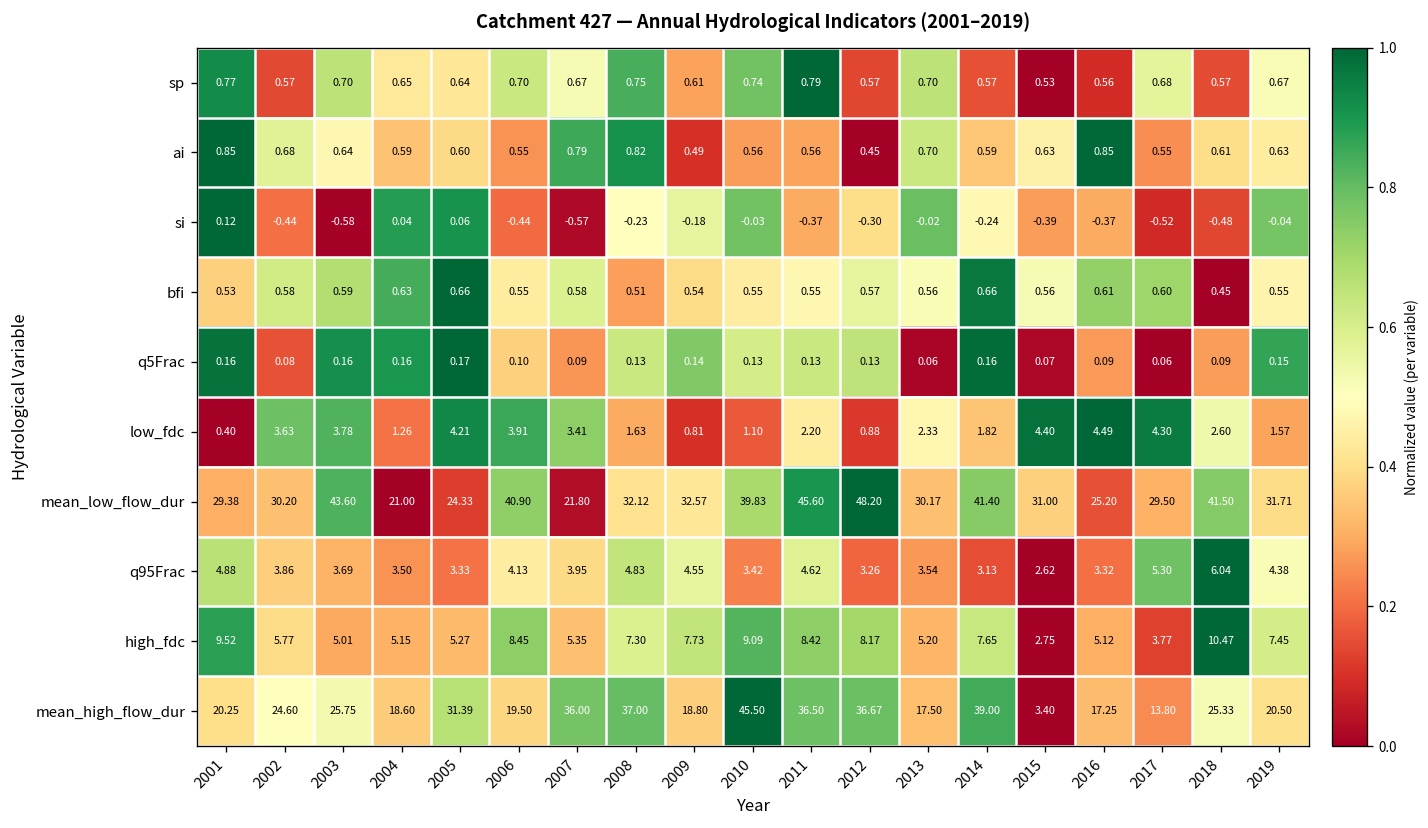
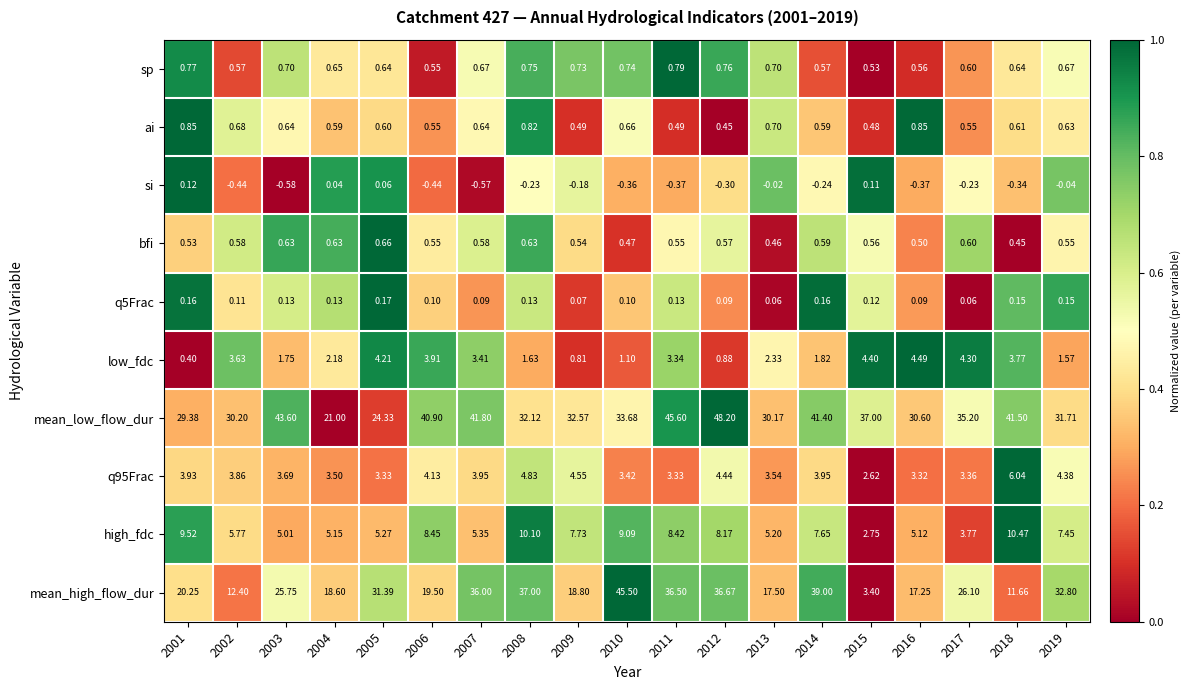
  {
    "sp": {
      "2001": 0.77,
      "2002": 0.57,
      "2003": 0.70,
      "2004": 0.65,
      "2005": 0.64,
-     "2006": 0.70,
+     "2006": 0.55,
      "2007": 0.67,
      "2008": 0.75,
-     "2009": 0.61,
+     "2009": 0.73,
      "2010": 0.74,
      "2011": 0.79,
-     "2012": 0.57,
+     "2012": 0.76,
      "2013": 0.70,
      "2014": 0.57,
      "2015": 0.53,
      "2016": 0.56,
-     "2017": 0.68,
-     "2018": 0.57,
+     "2017": 0.60,
+     "2018": 0.64,
      "2019": 0.67
    },
    "ai": {
      "2001": 0.85,
      "2002": 0.68,
      "2003": 0.64,
      "2004": 0.59,
      "2005": 0.60,
      "2006": 0.55,
-     "2007": 0.79,
+     "2007": 0.64,
      "2008": 0.82,
      "2009": 0.49,
-     "2010": 0.56,
-     "2011": 0.56,
+     "2010": 0.66,
+     "2011": 0.49,
      "2012": 0.45,
      "2013": 0.70,
      "2014": 0.59,
-     "2015": 0.63,
+     "2015": 0.48,
      "2016": 0.85,
      "2017": 0.55,
      "2018": 0.61,
      "2019": 0.63
    },
    "si": {
      "2001": 0.12,
      "2002": -0.44,
      "2003": -0.58,
      "2004": 0.04,
      "2005": 0.06,
      "2006": -0.44,
      "2007": -0.57,
      "2008": -0.23,
      "2009": -0.18,
-     "2010": -0.03,
+     "2010": -0.36,
      "2011": -0.37,
      "2012": -0.30,
      "2013": -0.02,
      "2014": -0.24,
-     "2015": -0.39,
+     "2015": 0.11,
      "2016": -0.37,
-     "2017": -0.52,
-     "2018": -0.48,
+     "2017": -0.23,
+     "2018": -0.34,
      "2019": -0.04
    },
    "bfi": {
      "2001": 0.53,
      "2002": 0.58,
-     "2003": 0.59,
+     "2003": 0.63,
      "2004": 0.63,
      "2005": 0.66,
      "2006": 0.55,
      "2007": 0.58,
-     "2008": 0.51,
+     "2008": 0.63,
      "2009": 0.54,
-     "2010": 0.55,
+     "2010": 0.47,
      "2011": 0.55,
      "2012": 0.57,
-     "2013": 0.56,
-     "2014": 0.66,
+     "2013": 0.46,
+     "2014": 0.59,
      "2015": 0.56,
-     "2016": 0.61,
+     "2016": 0.50,
      "2017": 0.60,
      "2018": 0.45,
      "2019": 0.55
    },
    "q5Frac": {
      "2001": 0.16,
-     "2002": 0.08,
-     "2003": 0.16,
-     "2004": 0.16,
+     "2002": 0.11,
+     "2003": 0.13,
+     "2004": 0.13,
      "2005": 0.17,
      "2006": 0.10,
      "2007": 0.09,
      "2008": 0.13,
-     "2009": 0.14,
-     "2010": 0.13,
+     "2009": 0.07,
+     "2010": 0.10,
      "2011": 0.13,
-     "2012": 0.13,
+     "2012": 0.09,
      "2013": 0.06,
      "2014": 0.16,
-     "2015": 0.07,
+     "2015": 0.12,
      "2016": 0.09,
      "2017": 0.06,
-     "2018": 0.09,
+     "2018": 0.15,
      "2019": 0.15
    },
    "low_fdc": {
      "2001": 0.40,
      "2002": 3.63,
-     "2003": 3.78,
-     "2004": 1.26,
+     "2003": 1.75,
+     "2004": 2.18,
      "2005": 4.21,
      "2006": 3.91,
      "2007": 3.41,
      "2008": 1.63,
      "2009": 0.81,
      "2010": 1.10,
-     "2011": 2.20,
+     "2011": 3.34,
      "2012": 0.88,
      "2013": 2.33,
      "2014": 1.82,
      "2015": 4.40,
      "2016": 4.49,
      "2017": 4.30,
-     "2018": 2.60,
+     "2018": 3.77,
      "2019": 1.57
    },
    "mean_low_flow_dur": {
      "2001": 29.38,
      "2002": 30.20,
      "2003": 43.60,
      "2004": 21.00,
      "2005": 24.33,
      "2006": 40.90,
-     "2007": 21.80,
+     "2007": 41.80,
      "2008": 32.12,
      "2009": 32.57,
-     "2010": 39.83,
+     "2010": 33.68,
      "2011": 45.60,
      "2012": 48.20,
      "2013": 30.17,
      "2014": 41.40,
-     "2015": 31.00,
-     "2016": 25.20,
-     "2017": 29.50,
+     "2015": 37.00,
+     "2016": 30.60,
+     "2017": 35.20,
      "2018": 41.50,
      "2019": 31.71
    },
    "q95Frac": {
-     "2001": 4.88,
+     "2001": 3.93,
      "2002": 3.86,
      "2003": 3.69,
      "2004": 3.50,
      "2005": 3.33,
      "2006": 4.13,
      "2007": 3.95,
      "2008": 4.83,
      "2009": 4.55,
      "2010": 3.42,
-     "2011": 4.62,
-     "2012": 3.26,
+     "2011": 3.33,
+     "2012": 4.44,
      "2013": 3.54,
-     "2014": 3.13,
+     "2014": 3.95,
      "2015": 2.62,
      "2016": 3.32,
-     "2017": 5.30,
+     "2017": 3.36,
      "2018": 6.04,
      "2019": 4.38
    },
    "high_fdc": {
      "2001": 9.52,
      "2002": 5.77,
      "2003": 5.01,
      "2004": 5.15,
      "2005": 5.27,
      "2006": 8.45,
      "2007": 5.35,
-     "2008": 7.30,
+     "2008": 10.10,
      "2009": 7.73,
      "2010": 9.09,
      "2011": 8.42,
      "2012": 8.17,
      "2013": 5.20,
      "2014": 7.65,
      "2015": 2.75,
      "2016": 5.12,
      "2017": 3.77,
      "2018": 10.47,
      "2019": 7.45
    },
    "mean_high_flow_dur": {
      "2001": 20.25,
-     "2002": 24.60,
+     "2002": 12.40,
      "2003": 25.75,
      "2004": 18.60,
      "2005": 31.39,
      "2006": 19.50,
      "2007": 36.00,
      "2008": 37.00,
      "2009": 18.80,
      "2010": 45.50,
      "2011": 36.50,
      "2012": 36.67,
      "2013": 17.50,
      "2014": 39.00,
      "2015": 3.40,
      "2016": 17.25,
-     "2017": 13.80,
-     "2018": 25.33,
-     "2019": 20.50
+     "2017": 26.10,
+     "2018": 11.66,
+     "2019": 32.80
    }
  }
